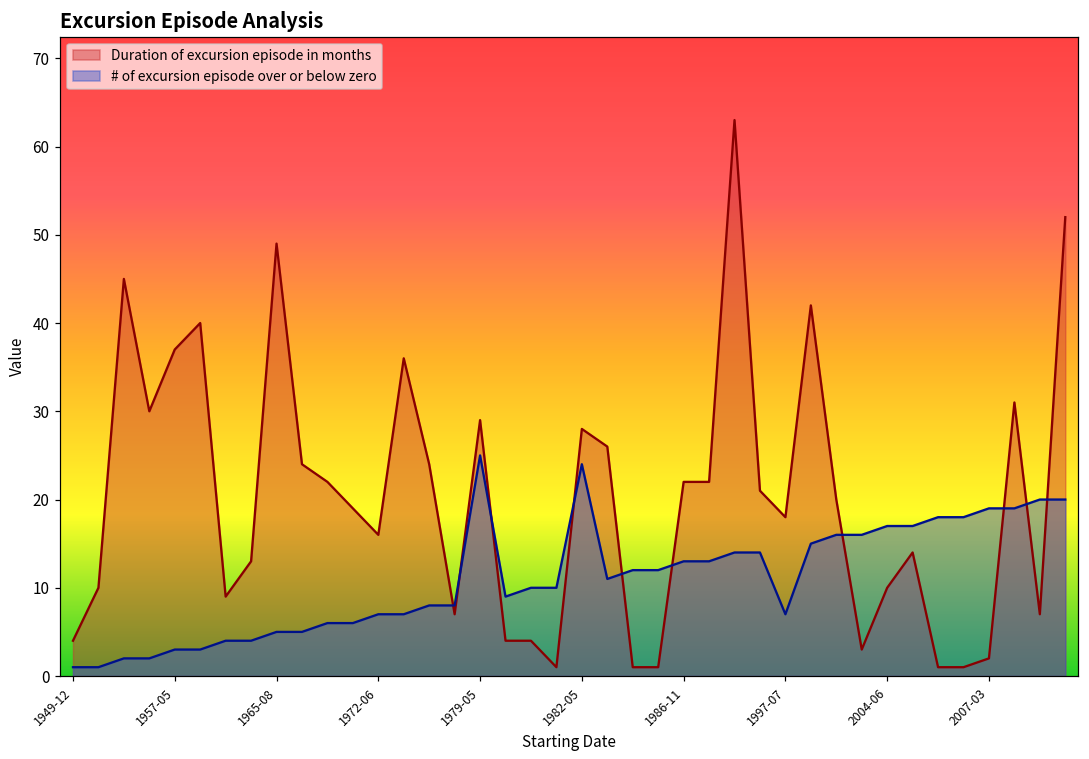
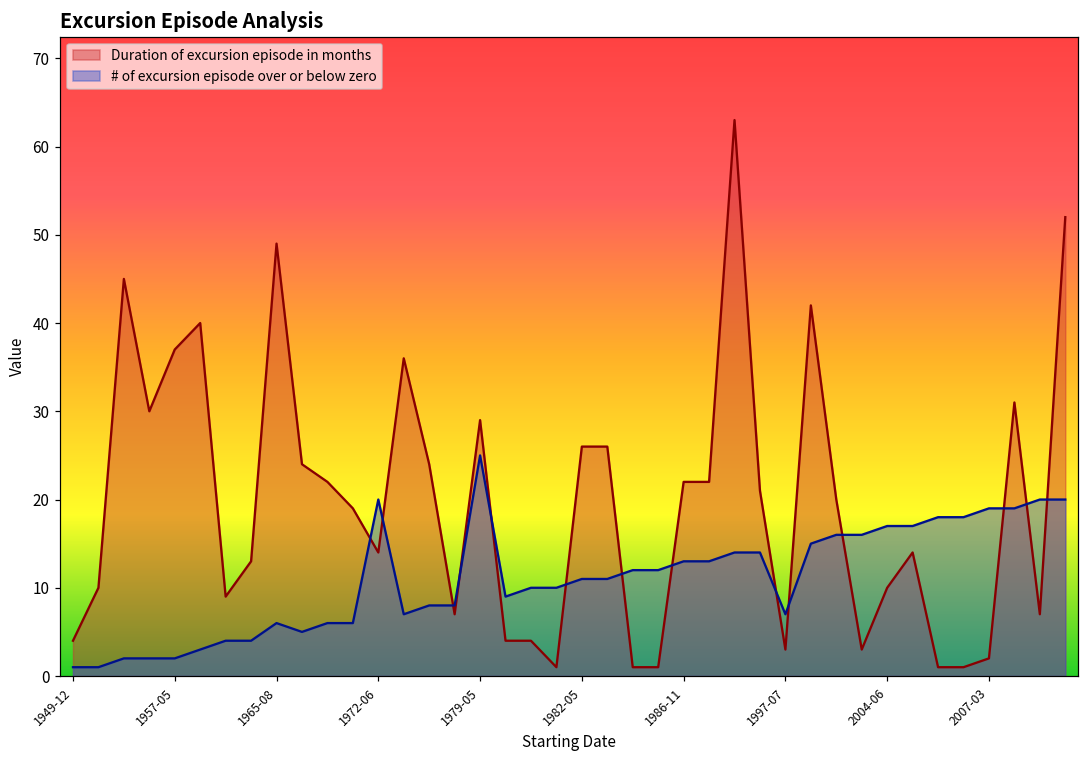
  {
    "Duration of excursion episode in months": {
      "1949-12": 4,
      "1957-05": 37,
      "1965-08": 49,
-     "1972-06": 16,
+     "1972-06": 14,
      "1979-05": 29,
-     "1982-05": 28,
+     "1982-05": 26,
      "1986-11": 22,
-     "1997-07": 18,
+     "1997-07": 3,
      "2004-06": 10,
      "2007-03": 2
    },
    "# of excursion episode over or below zero": {
      "1949-12": 1,
-     "1957-05": 3,
-     "1965-08": 5,
-     "1972-06": 7,
+     "1957-05": 2,
+     "1965-08": 6,
+     "1972-06": 20,
      "1979-05": 25,
-     "1982-05": 24,
+     "1982-05": 11,
      "1986-11": 13,
      "1997-07": 7,
      "2004-06": 17,
      "2007-03": 19
    }
  }
